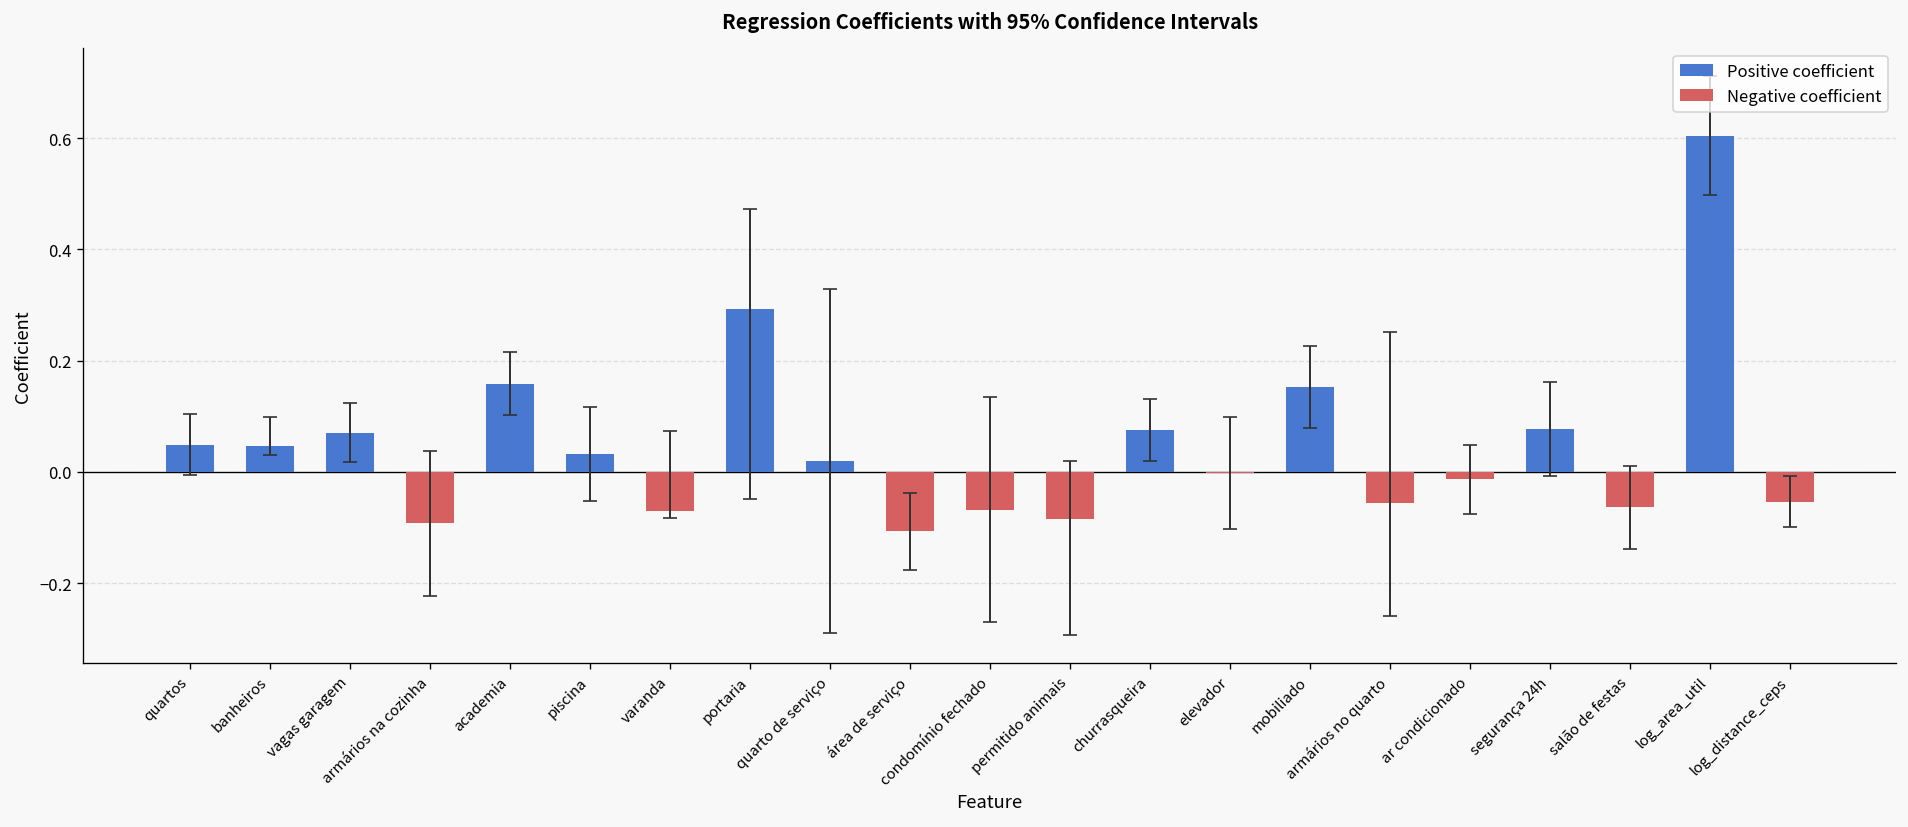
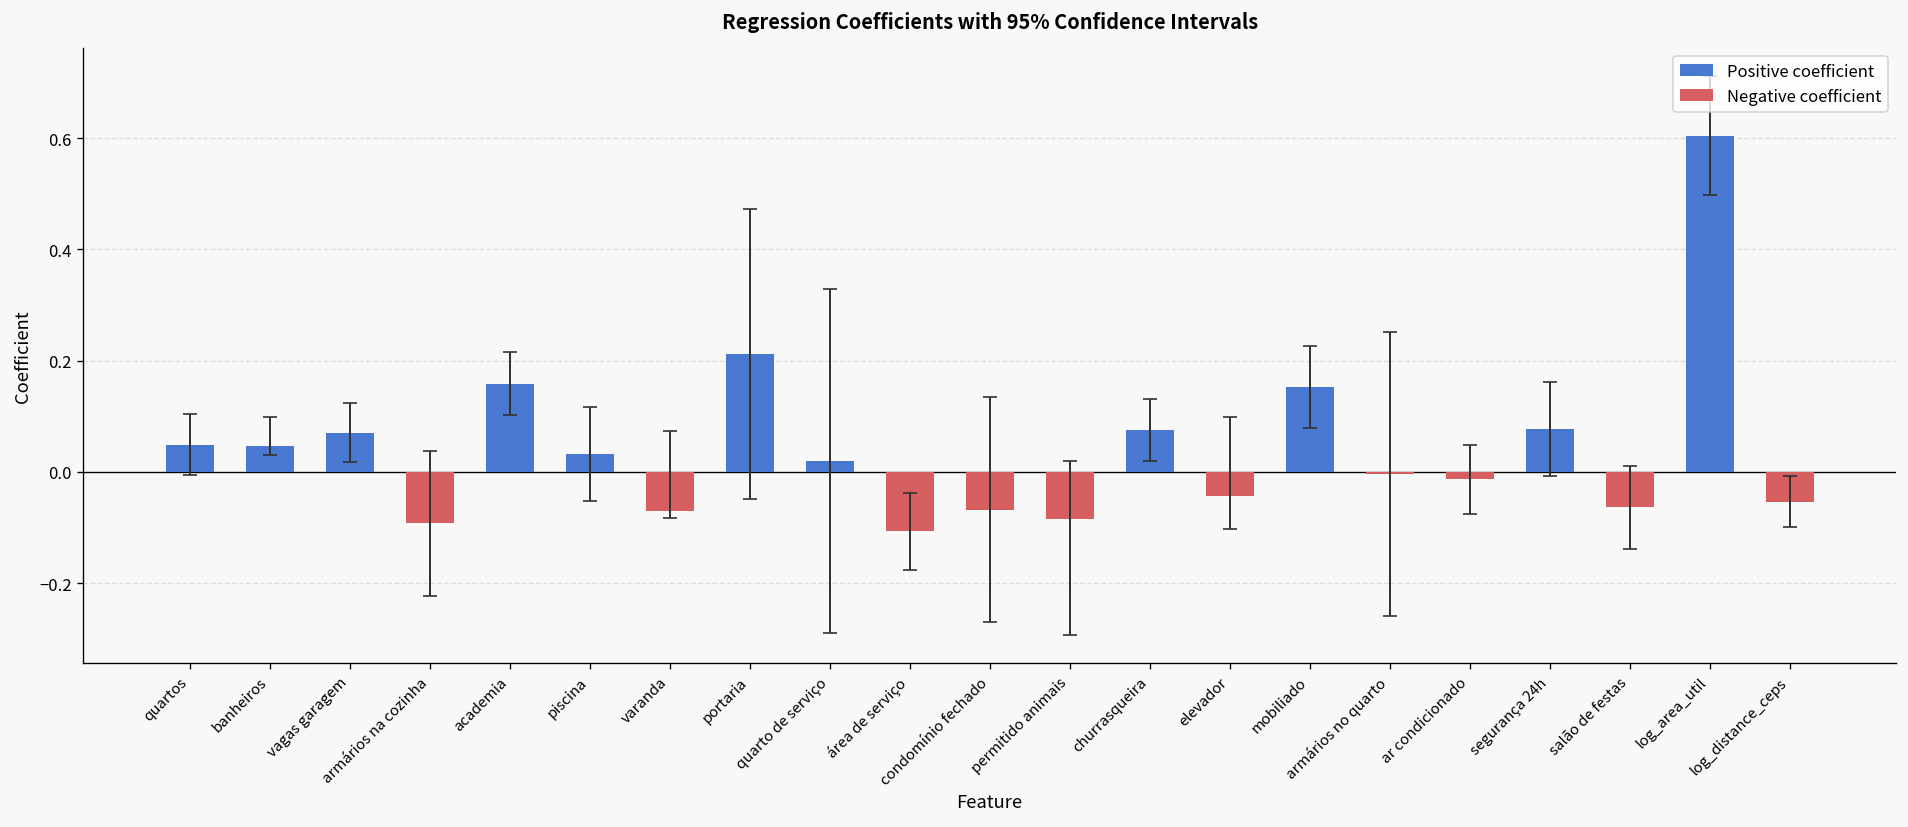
  {
    "Positive coefficient": {
      "quartos": 0.05,
      "banheiros": 0.05,
      "vagas garagem": 0.07,
      "academia": 0.16,
      "piscina": 0.03,
-     "portaria": 0.29,
+     "portaria": 0.21,
      "quarto de serviço": 0.02,
      "churrasqueira": 0.07,
      "mobiliado": 0.15,
      "segurança 24h": 0.08,
      "log_area_util": 0.60
    },
    "Negative coefficient": {
      "armários na cozinha": -0.09,
      "varanda": -0.07,
      "área de serviço": -0.11,
      "condomínio fechado": -0.07,
      "permitido animais": -0.09,
-     "elevador": 0.00,
-     "armários no quarto": -0.06,
+     "elevador": -0.04,
+     "armários no quarto": 0.00,
      "ar condicionado": -0.01,
      "salão de festas": -0.06,
      "log_distance_ceps": -0.05
    }
  }
